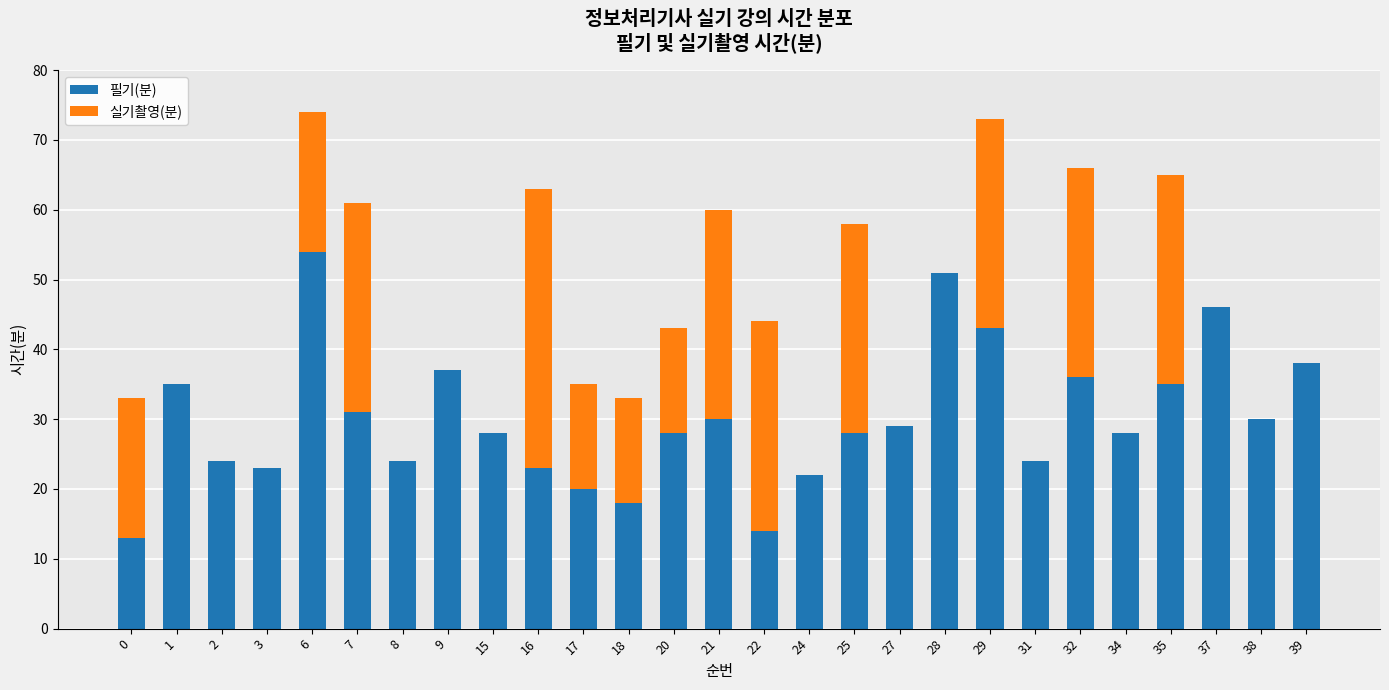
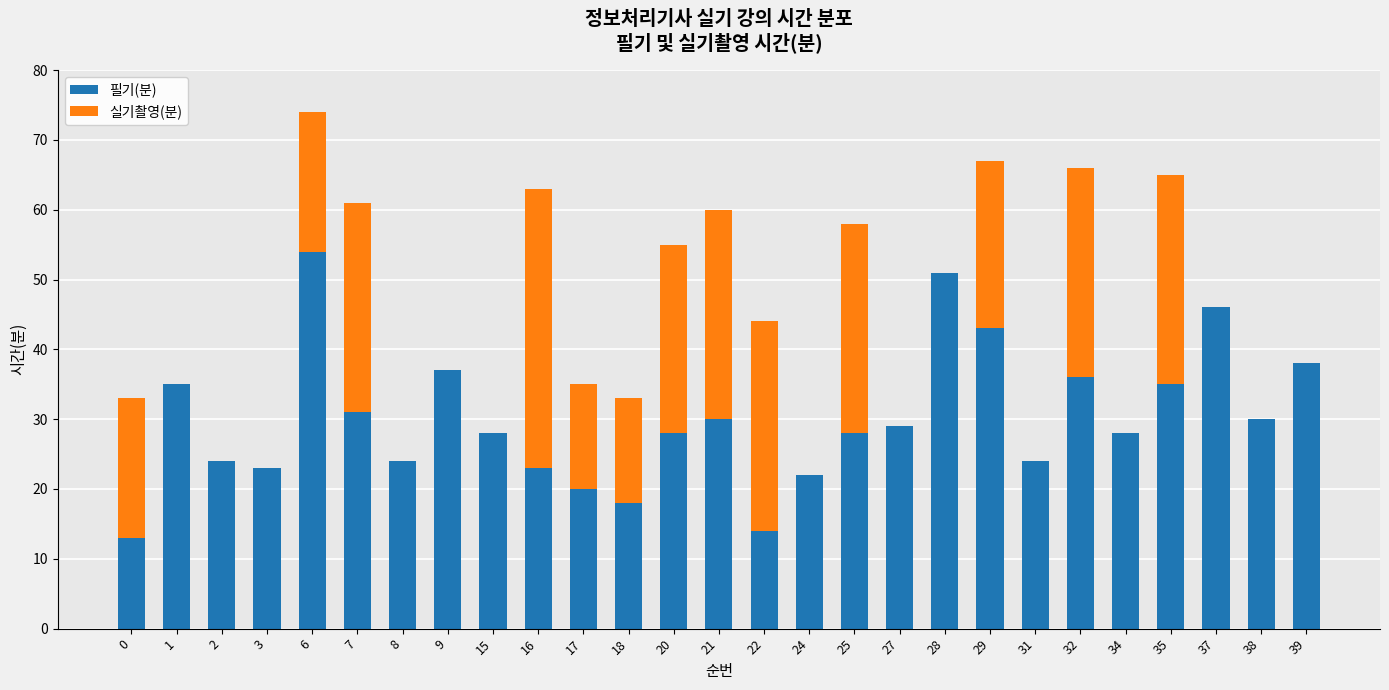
  {
    "필기(분)": {
      "0": 13,
      "1": 35,
      "2": 24,
      "3": 23,
      "6": 54,
      "7": 31,
      "8": 24,
      "9": 37,
      "15": 28,
      "16": 23,
      "17": 20,
      "18": 18,
      "20": 28,
      "21": 30,
      "22": 14,
      "24": 22,
      "25": 28,
      "27": 29,
      "28": 51,
      "29": 43,
      "31": 24,
      "32": 36,
      "34": 28,
      "35": 35,
      "37": 46,
      "38": 30,
      "39": 38
    },
    "실기촬영(분)": {
      "0": 20,
      "1": 0,
      "2": 0,
      "3": 0,
      "6": 20,
      "7": 30,
      "8": 0,
      "9": 0,
      "15": 0,
      "16": 40,
      "17": 15,
      "18": 15,
-     "20": 15,
+     "20": 27,
      "21": 30,
      "22": 30,
      "24": 0,
      "25": 30,
      "27": 0,
      "28": 0,
-     "29": 30,
+     "29": 24,
      "31": 0,
      "32": 30,
      "34": 0,
      "35": 30,
      "37": 0,
      "38": 0,
      "39": 0
    }
  }
